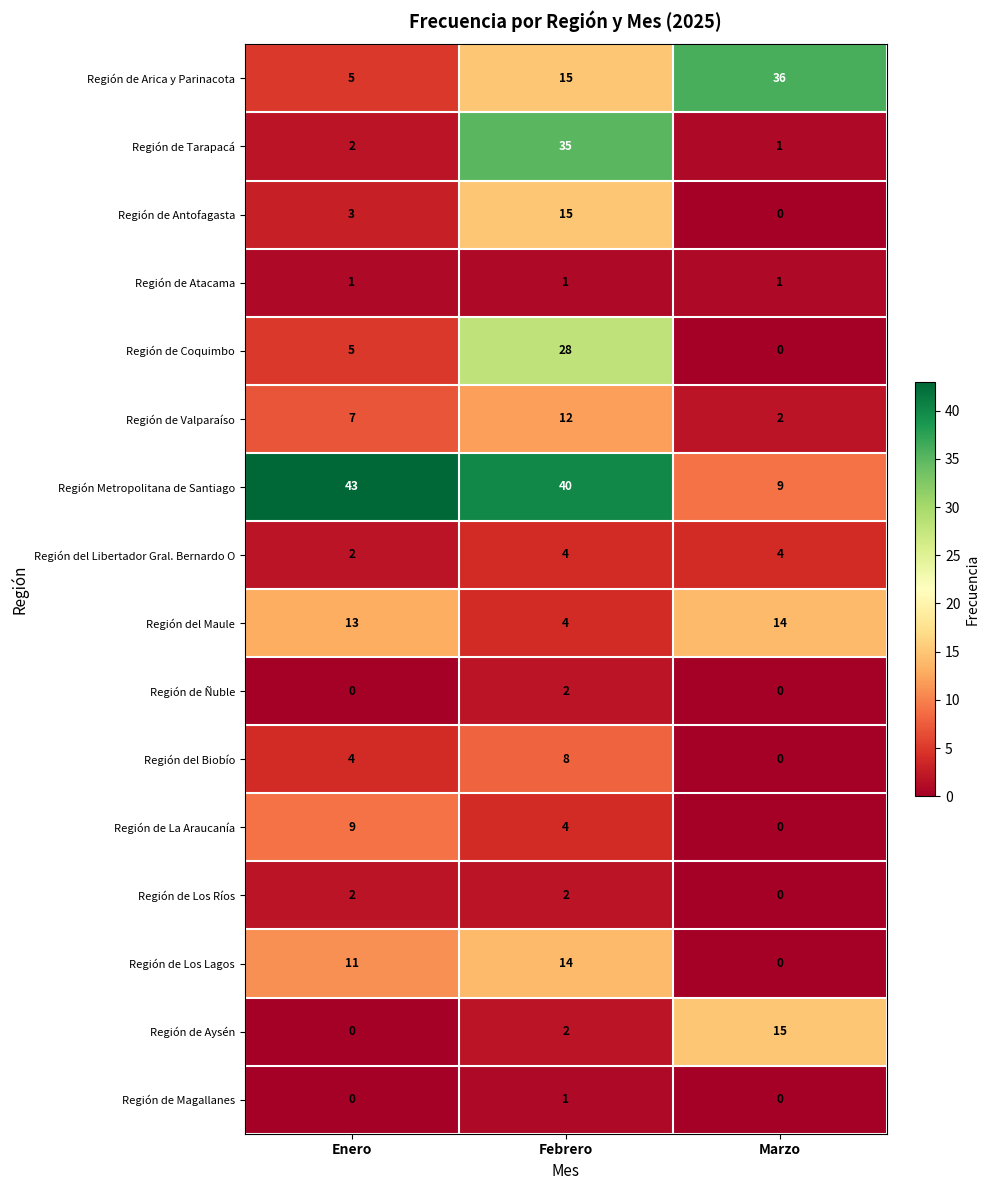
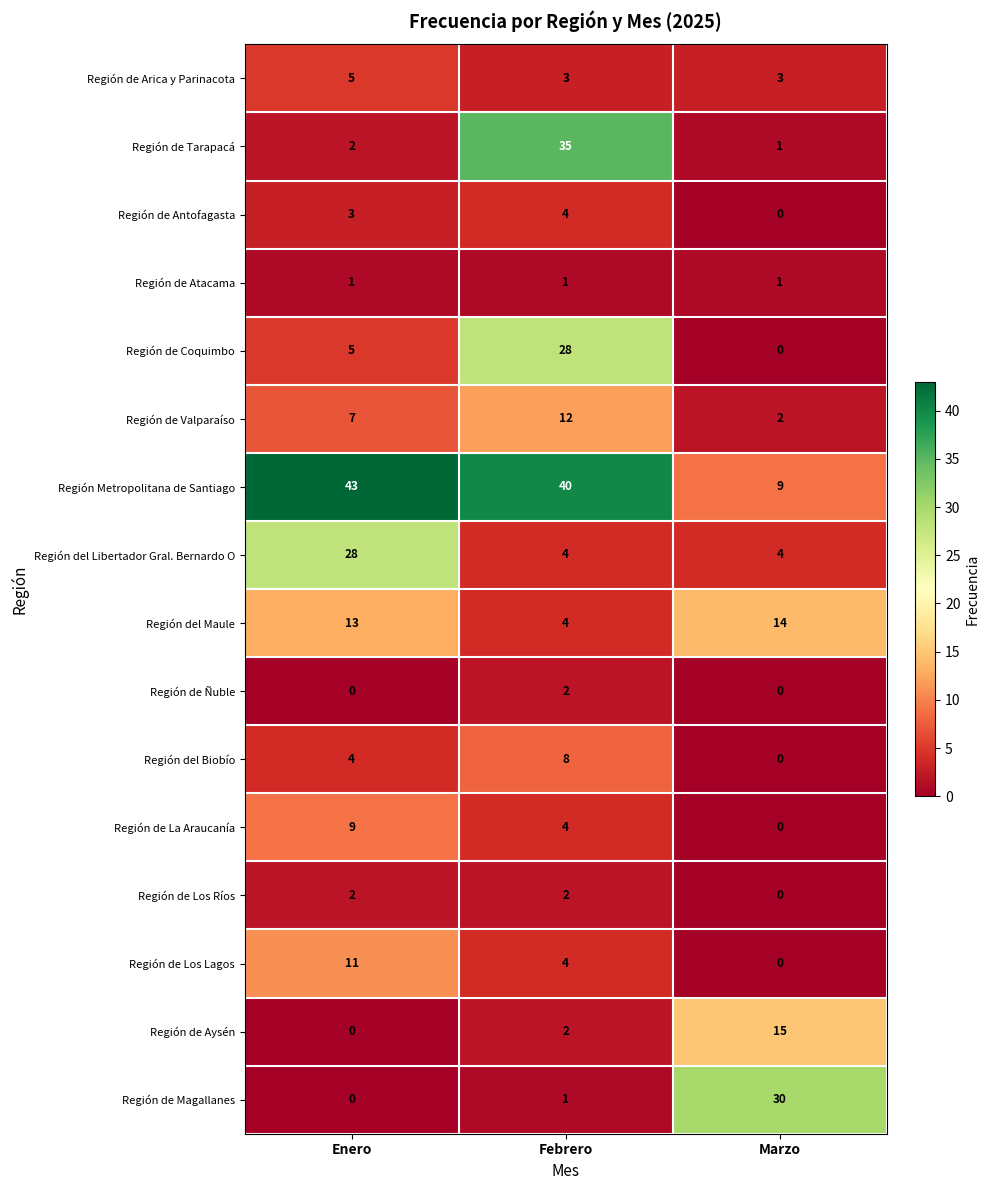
  {
    "Región de Arica y Parinacota": {
      "Enero": 5,
-     "Febrero": 15,
-     "Marzo": 36
+     "Febrero": 3,
+     "Marzo": 3
    },
    "Región de Tarapacá": {
      "Enero": 2,
      "Febrero": 35,
      "Marzo": 1
    },
    "Región de Antofagasta": {
      "Enero": 3,
-     "Febrero": 15,
+     "Febrero": 4,
      "Marzo": 0
    },
    "Región de Atacama": {
      "Enero": 1,
      "Febrero": 1,
      "Marzo": 1
    },
    "Región de Coquimbo": {
      "Enero": 5,
      "Febrero": 28,
      "Marzo": 0
    },
    "Región de Valparaíso": {
      "Enero": 7,
      "Febrero": 12,
      "Marzo": 2
    },
    "Región Metropolitana de Santiago": {
      "Enero": 43,
      "Febrero": 40,
      "Marzo": 9
    },
    "Región del Libertador Gral. Bernardo O": {
-     "Enero": 2,
+     "Enero": 28,
      "Febrero": 4,
      "Marzo": 4
    },
    "Región del Maule": {
      "Enero": 13,
      "Febrero": 4,
      "Marzo": 14
    },
    "Región de Ñuble": {
      "Enero": 0,
      "Febrero": 2,
      "Marzo": 0
    },
    "Región del Biobío": {
      "Enero": 4,
      "Febrero": 8,
      "Marzo": 0
    },
    "Región de La Araucanía": {
      "Enero": 9,
      "Febrero": 4,
      "Marzo": 0
    },
    "Región de Los Ríos": {
      "Enero": 2,
      "Febrero": 2,
      "Marzo": 0
    },
    "Región de Los Lagos": {
      "Enero": 11,
-     "Febrero": 14,
+     "Febrero": 4,
      "Marzo": 0
    },
    "Región de Aysén": {
      "Enero": 0,
      "Febrero": 2,
      "Marzo": 15
    },
    "Región de Magallanes": {
      "Enero": 0,
      "Febrero": 1,
-     "Marzo": 0
+     "Marzo": 30
    }
  }
